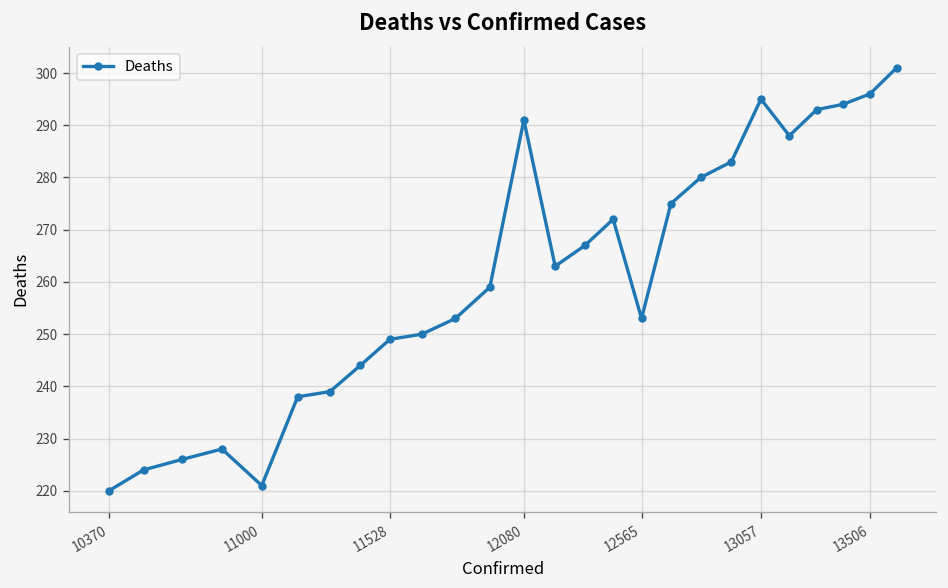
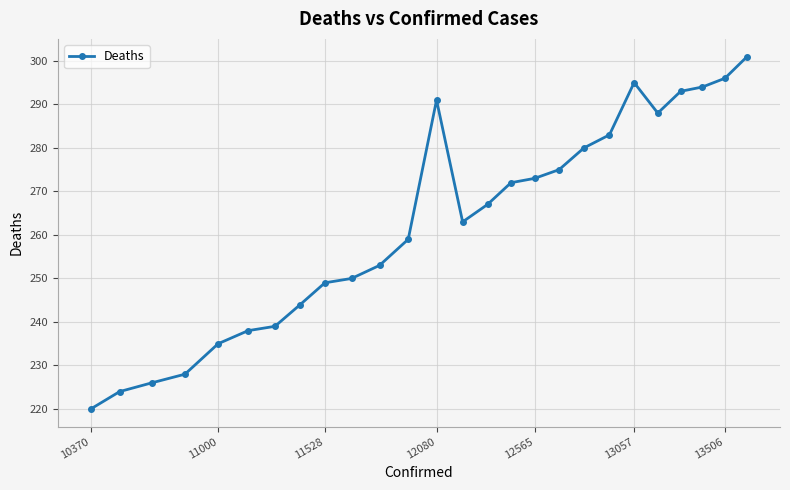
  {
    "10370": 220,
-   "11000": 221,
+   "11000": 235,
    "11528": 249,
    "12080": 291,
-   "12565": 253,
+   "12565": 273,
    "13057": 295,
    "13506": 296
  }
